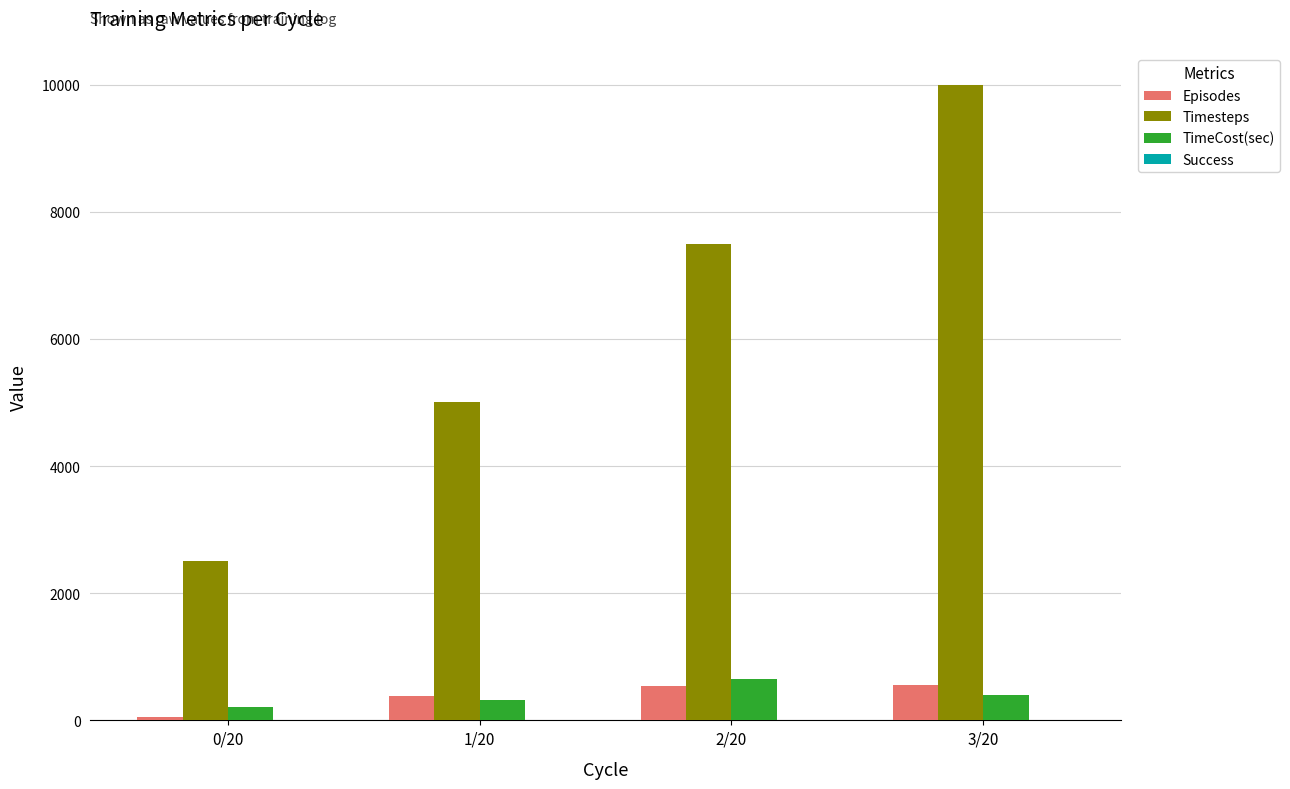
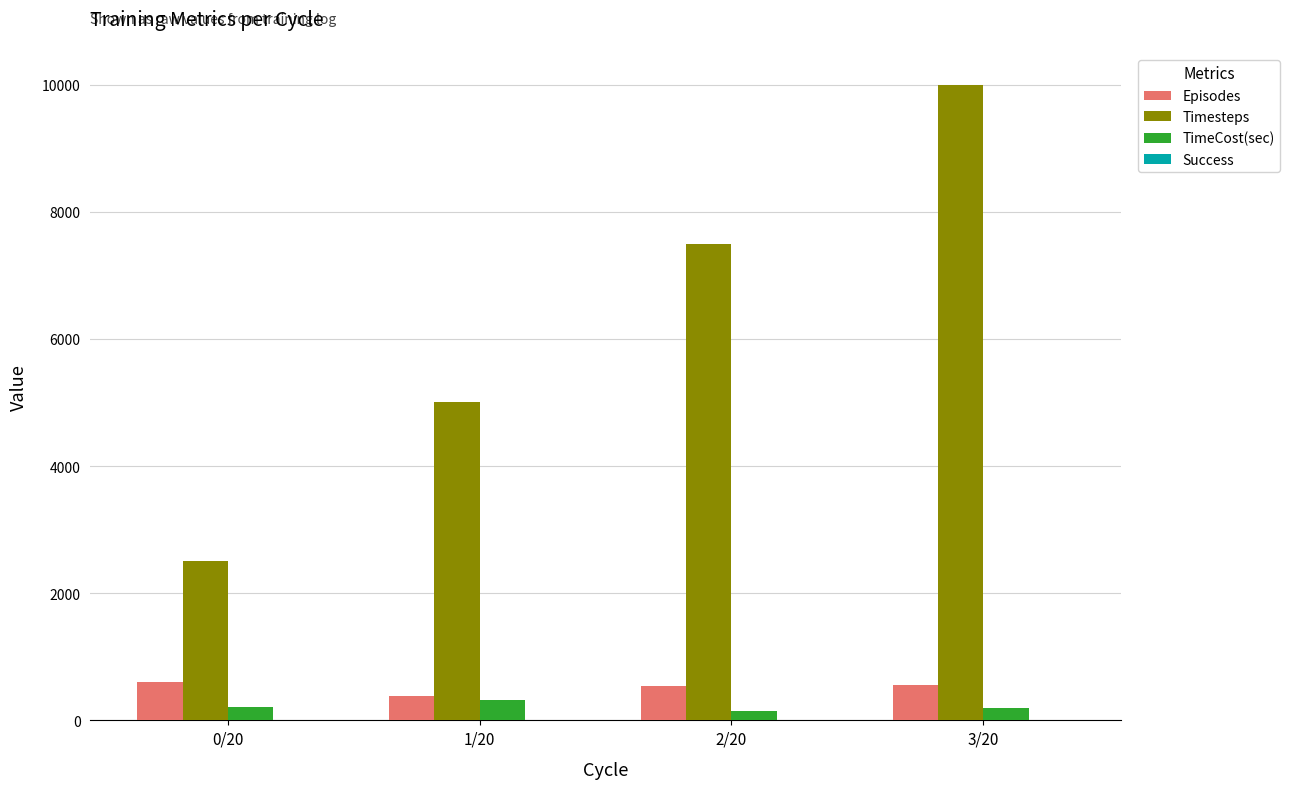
  {
    "Episodes": {
-     "0/20": 100,
+     "0/20": 600,
      "1/20": 400,
      "2/20": 500,
      "3/20": 600
    },
    "Timesteps": {
      "0/20": 2500,
      "1/20": 5000,
      "2/20": 7500,
      "3/20": 10000
    },
    "TimeCost(sec)": {
      "0/20": 200,
      "1/20": 300,
-     "2/20": 600,
-     "3/20": 400
+     "2/20": 100,
+     "3/20": 200
    }
  }
